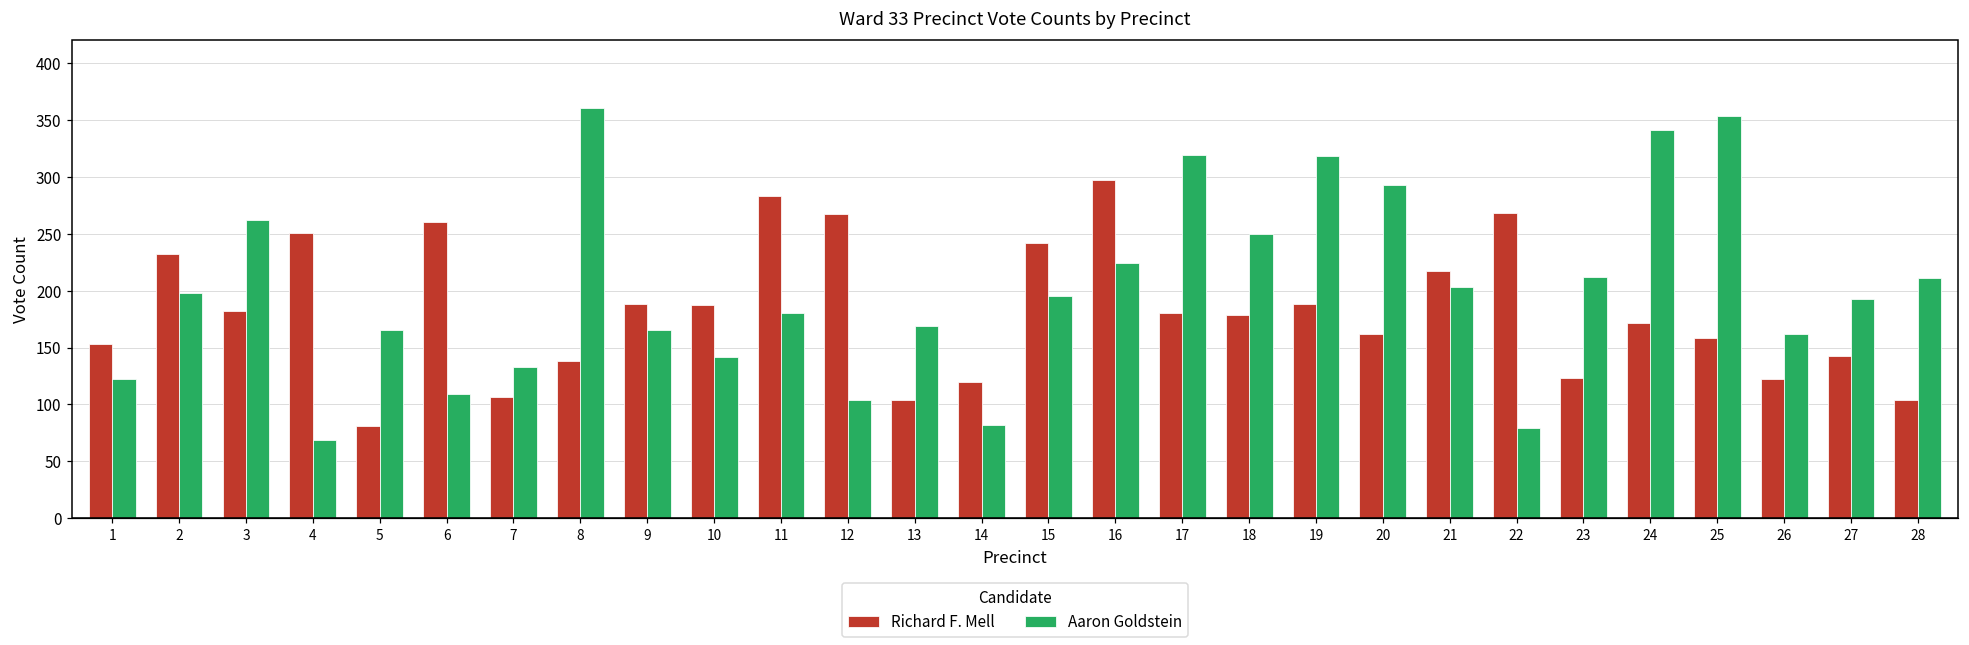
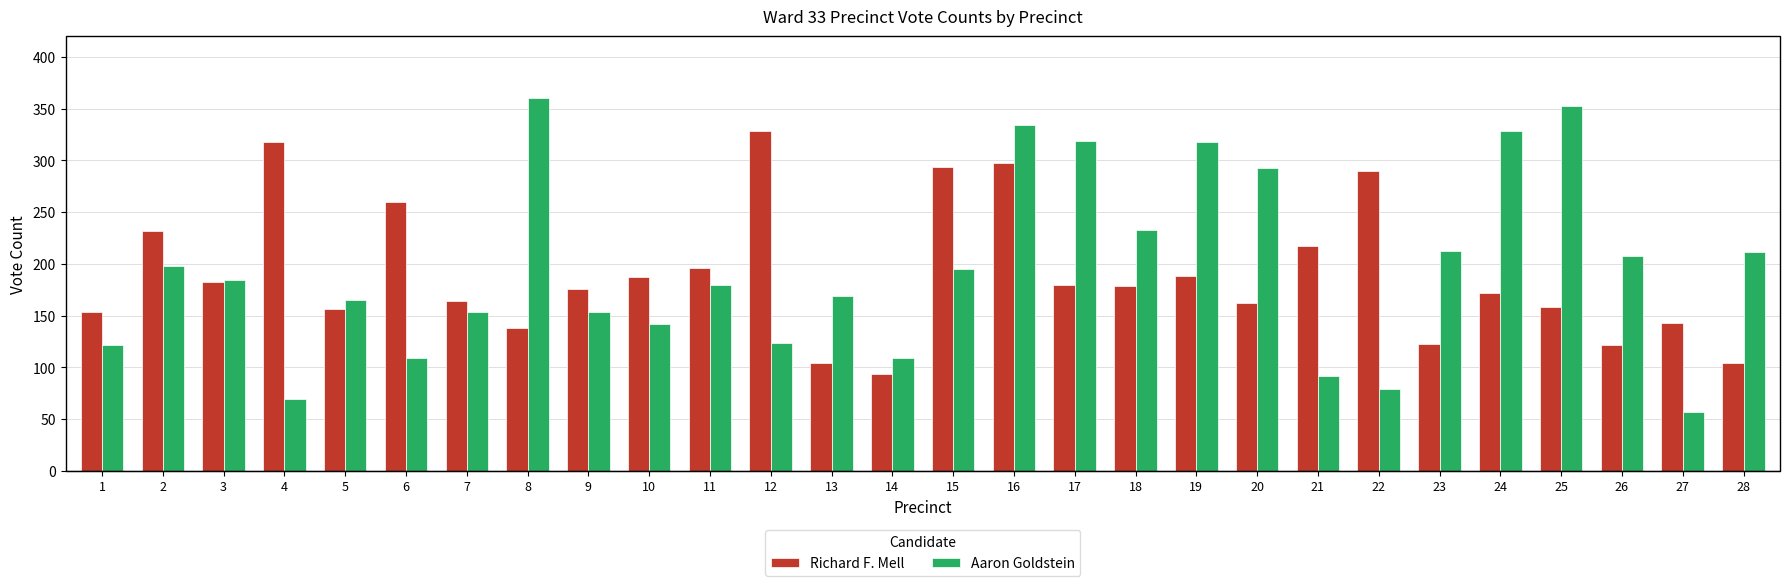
  {
    "Richard F. Mell": {
      "1": 153,
      "2": 232,
      "3": 182,
-     "4": 251,
-     "5": 81,
+     "4": 318,
+     "5": 156,
      "6": 260,
-     "7": 107,
+     "7": 164,
      "8": 138,
-     "9": 188,
+     "9": 176,
      "10": 187,
-     "11": 283,
-     "12": 267,
+     "11": 196,
+     "12": 328,
      "13": 104,
-     "14": 120,
-     "15": 242,
+     "14": 94,
+     "15": 294,
      "16": 297,
      "17": 180,
      "18": 179,
      "19": 188,
      "20": 162,
      "21": 217,
-     "22": 268,
+     "22": 290,
      "23": 123,
      "24": 172,
      "25": 158,
      "26": 122,
      "27": 143,
      "28": 104
    },
    "Aaron Goldstein": {
      "1": 122,
      "2": 198,
-     "3": 262,
+     "3": 184,
      "4": 69,
      "5": 165,
      "6": 109,
-     "7": 133,
+     "7": 153,
      "8": 360,
-     "9": 165,
+     "9": 153,
      "10": 142,
      "11": 180,
-     "12": 104,
+     "12": 124,
      "13": 169,
-     "14": 82,
+     "14": 109,
      "15": 195,
-     "16": 224,
+     "16": 334,
      "17": 319,
-     "18": 250,
+     "18": 233,
      "19": 318,
      "20": 293,
-     "21": 203,
+     "21": 92,
      "22": 79,
      "23": 212,
-     "24": 341,
+     "24": 328,
      "25": 353,
-     "26": 162,
-     "27": 193,
+     "26": 208,
+     "27": 57,
      "28": 211
    }
  }
